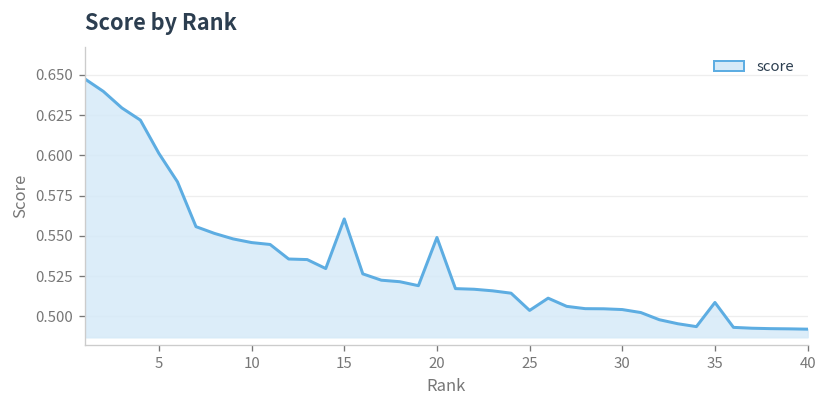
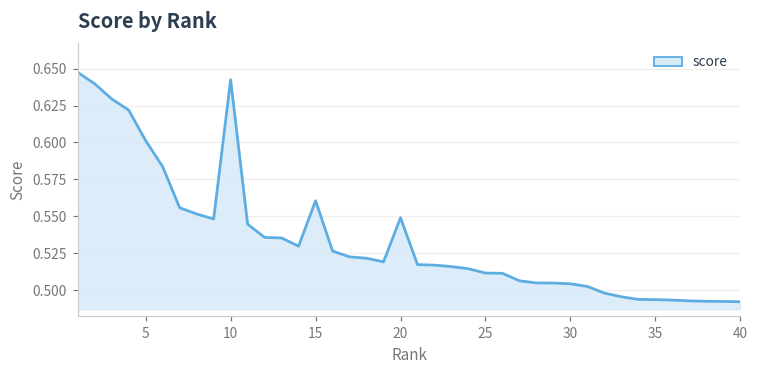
  {
    "5": 0.601,
-   "10": 0.546,
+   "10": 0.643,
    "15": 0.561,
    "20": 0.549,
-   "25": 0.504,
+   "25": 0.512,
    "30": 0.504,
-   "35": 0.509,
+   "35": 0.494,
    "40": 0.492
  }
